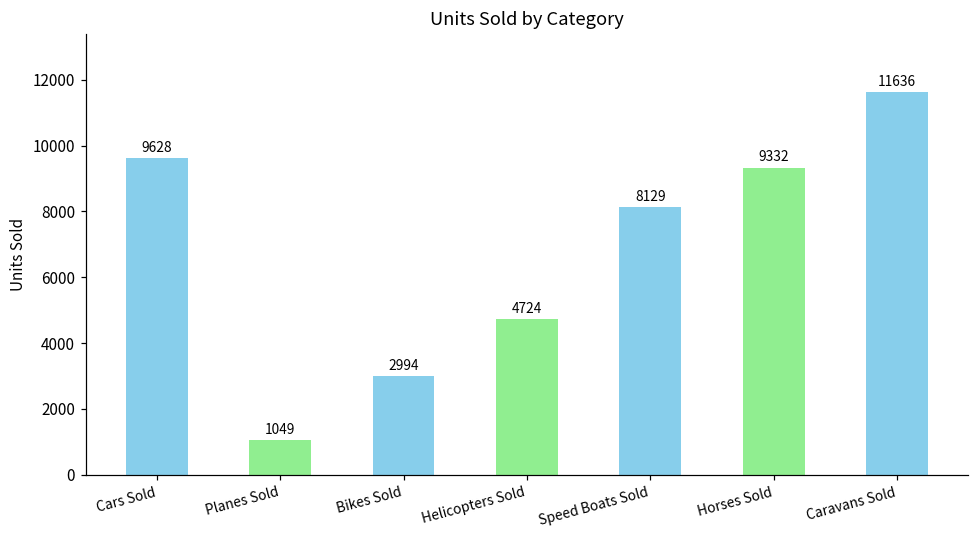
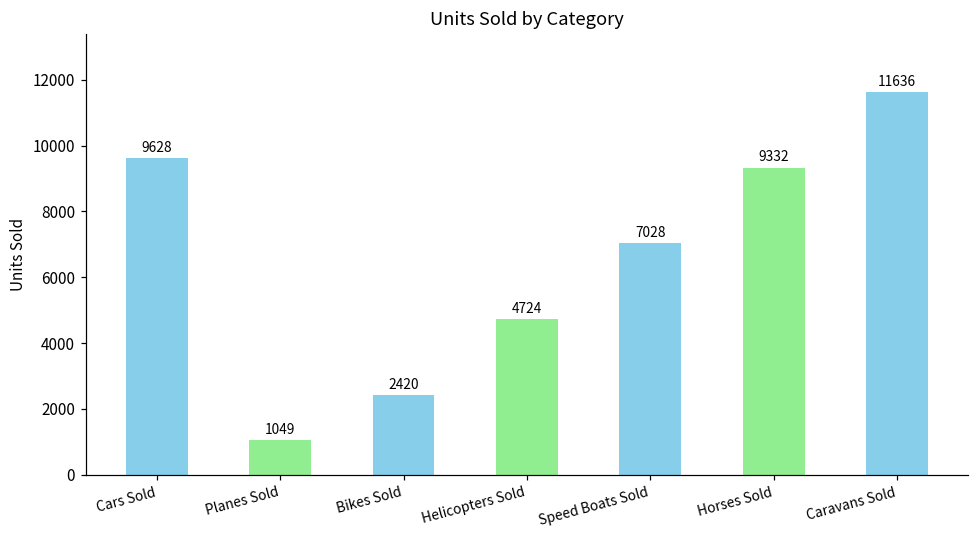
  {
    "Cars Sold": 9628,
    "Planes Sold": 1049,
-   "Bikes Sold": 2994,
+   "Bikes Sold": 2420,
    "Helicopters Sold": 4724,
-   "Speed Boats Sold": 8129,
+   "Speed Boats Sold": 7028,
    "Horses Sold": 9332,
    "Caravans Sold": 11636
  }
